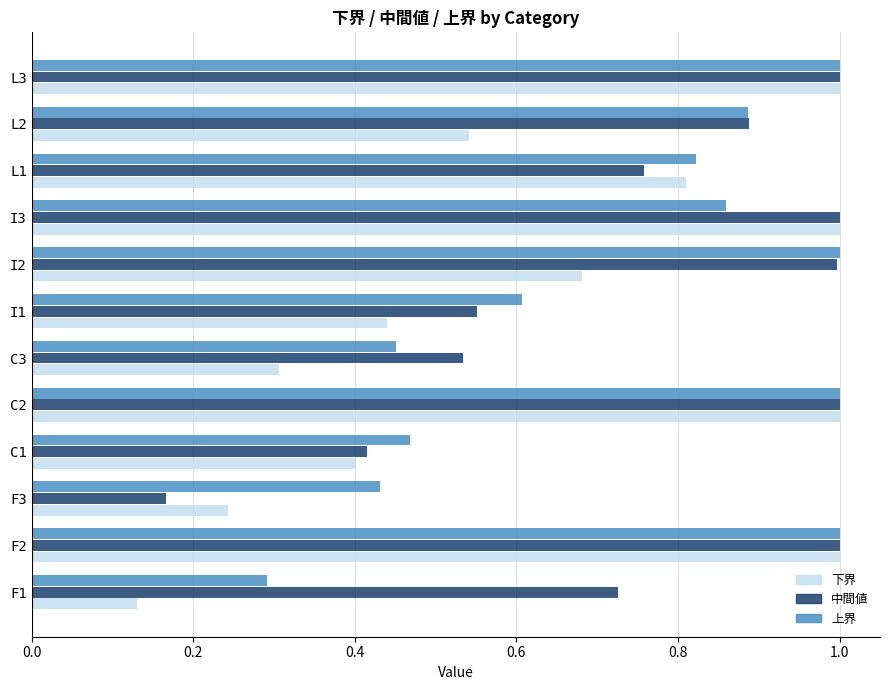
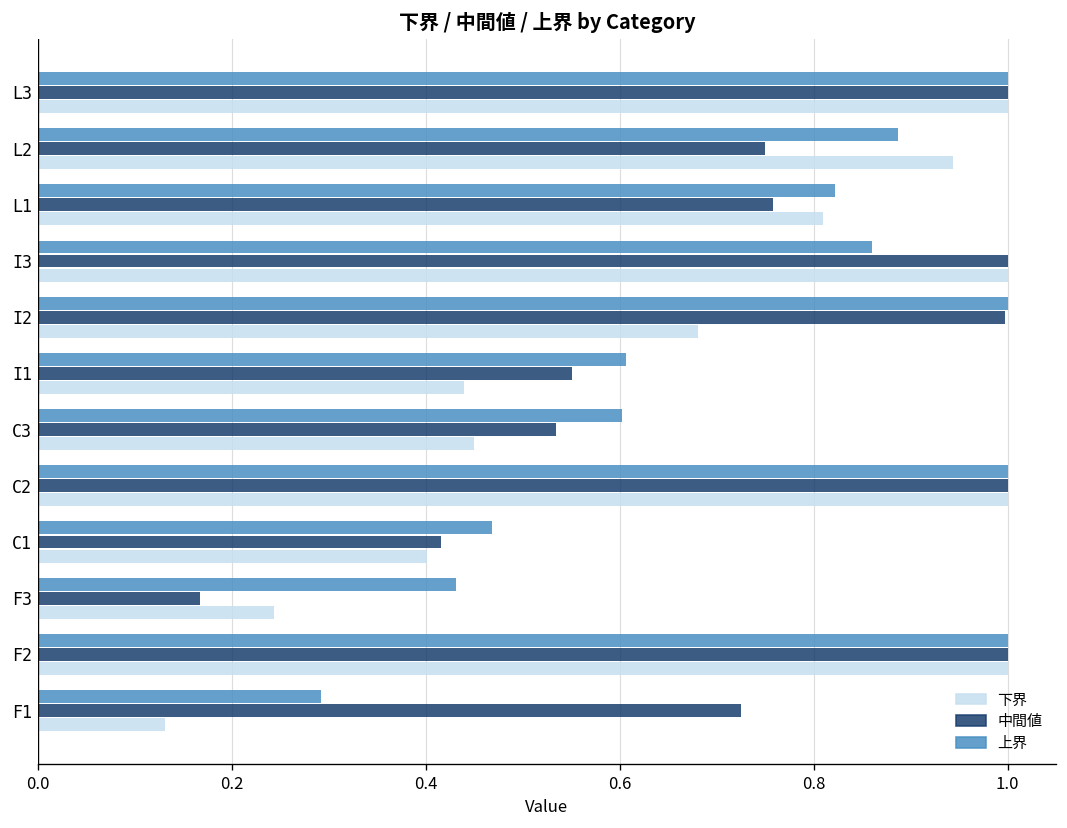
  {
    "下界": {
      "L3": 1.00,
-     "L2": 0.54,
+     "L2": 0.94,
      "L1": 0.81,
      "I3": 1.00,
      "I2": 0.68,
      "I1": 0.44,
-     "C3": 0.31,
+     "C3": 0.45,
      "C2": 1.00,
      "C1": 0.40,
      "F3": 0.24,
      "F2": 1.00,
      "F1": 0.13
    },
    "中間値": {
      "L3": 1.00,
-     "L2": 0.89,
+     "L2": 0.75,
      "L1": 0.76,
      "I3": 1.00,
      "I2": 1.00,
      "I1": 0.55,
      "C3": 0.53,
      "C2": 1.00,
      "C1": 0.42,
      "F3": 0.17,
      "F2": 1.00,
      "F1": 0.73
    },
    "上界": {
      "L3": 1.00,
      "L2": 0.89,
      "L1": 0.82,
      "I3": 0.86,
      "I2": 1.00,
      "I1": 0.61,
-     "C3": 0.45,
+     "C3": 0.60,
      "C2": 1.00,
      "C1": 0.47,
      "F3": 0.43,
      "F2": 1.00,
      "F1": 0.29
    }
  }
